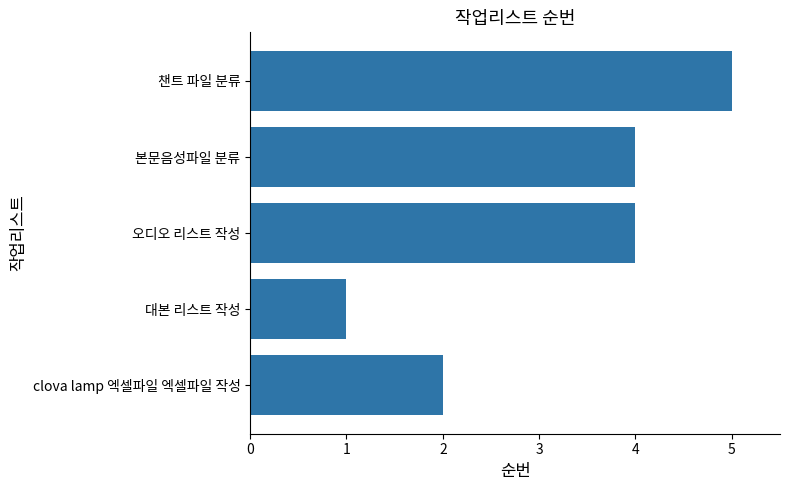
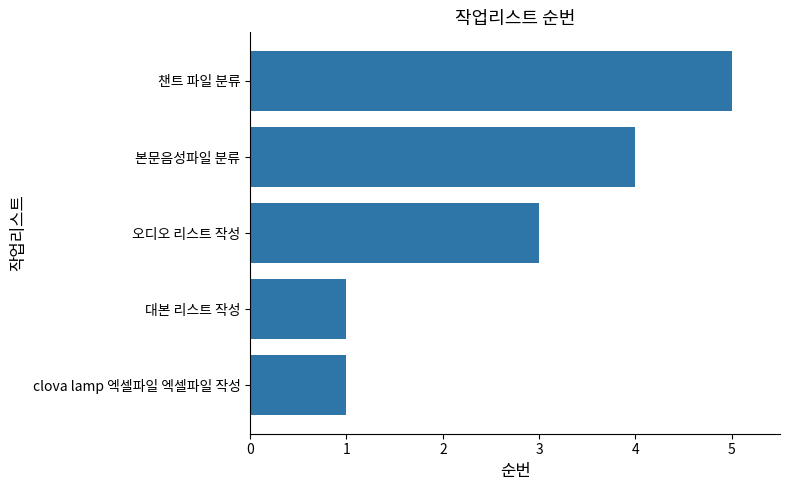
  {
    "챈트 파일 분류": 5,
    "본문음성파일 분류": 4,
-   "오디오 리스트 작성": 4,
+   "오디오 리스트 작성": 3,
    "대본 리스트 작성": 1,
-   "clova lamp 엑셀파일 엑셀파일 작성": 2
+   "clova lamp 엑셀파일 엑셀파일 작성": 1
  }
